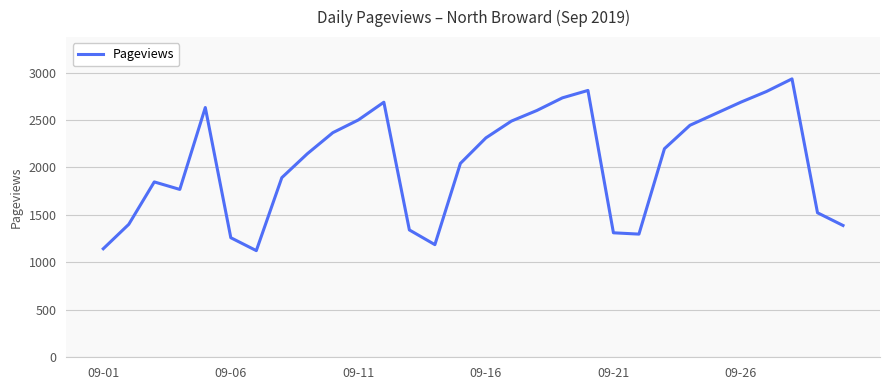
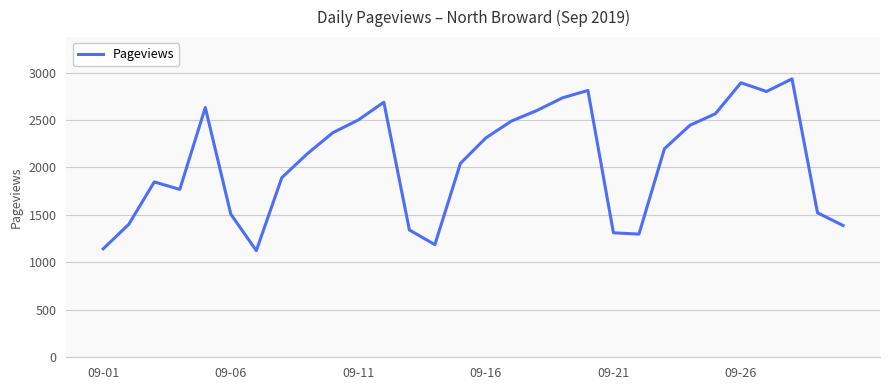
  {
    "09-01": 1100,
-   "09-06": 1300,
+   "09-06": 1500,
    "09-11": 2500,
    "09-16": 2300,
    "09-21": 1300,
-   "09-26": 2700
+   "09-26": 2900
  }
